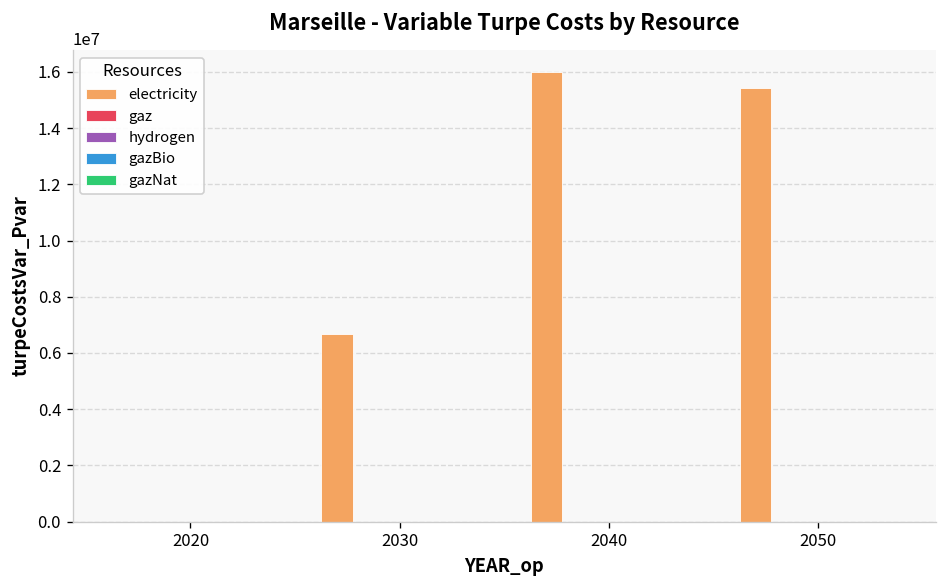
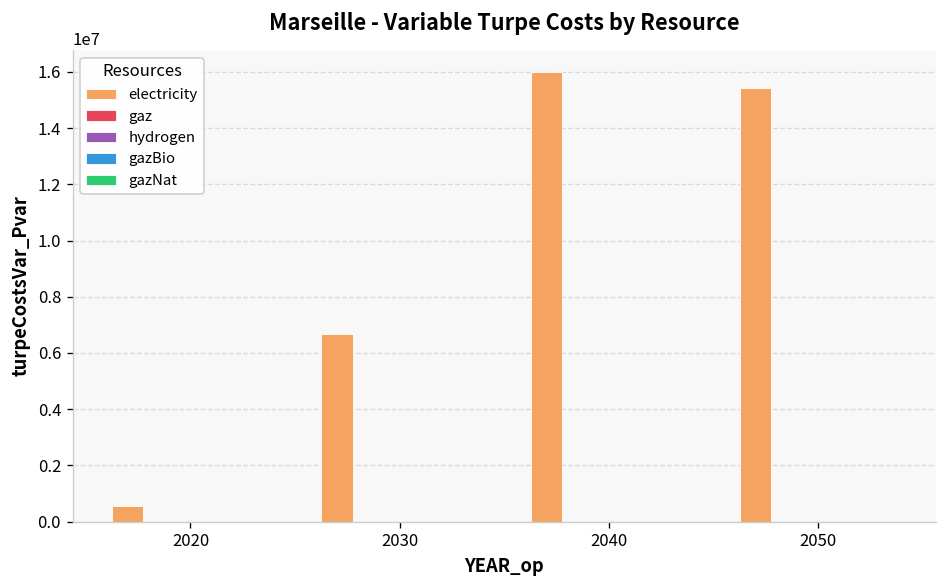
  {
    "electricity": {
-     "2020": 0,
+     "2020": 500000,
      "2030": 6700000,
      "2040": 16000000,
      "2050": 15400000
    },
    "gaz": {
      "2020": 0,
      "2030": 0,
      "2040": 0,
      "2050": 0
    },
    "hydrogen": {
      "2020": 0,
      "2030": 0,
      "2040": 0,
      "2050": 0
    },
    "gazBio": {
      "2020": 0,
      "2030": 0,
      "2040": 0,
      "2050": 0
    },
    "gazNat": {
      "2020": 0,
      "2030": 0,
      "2040": 0,
      "2050": 0
    }
  }
